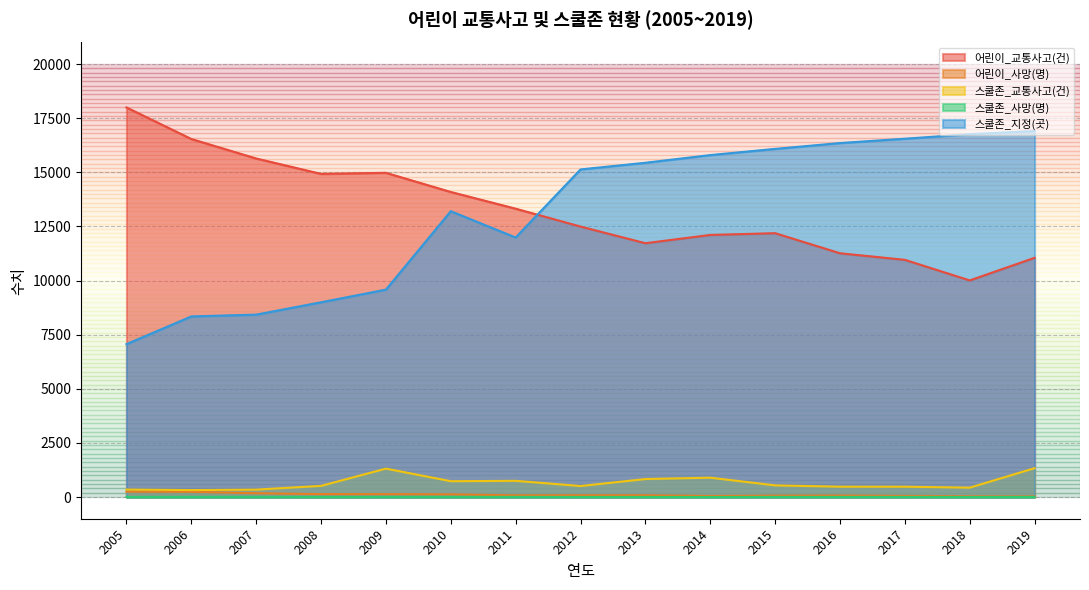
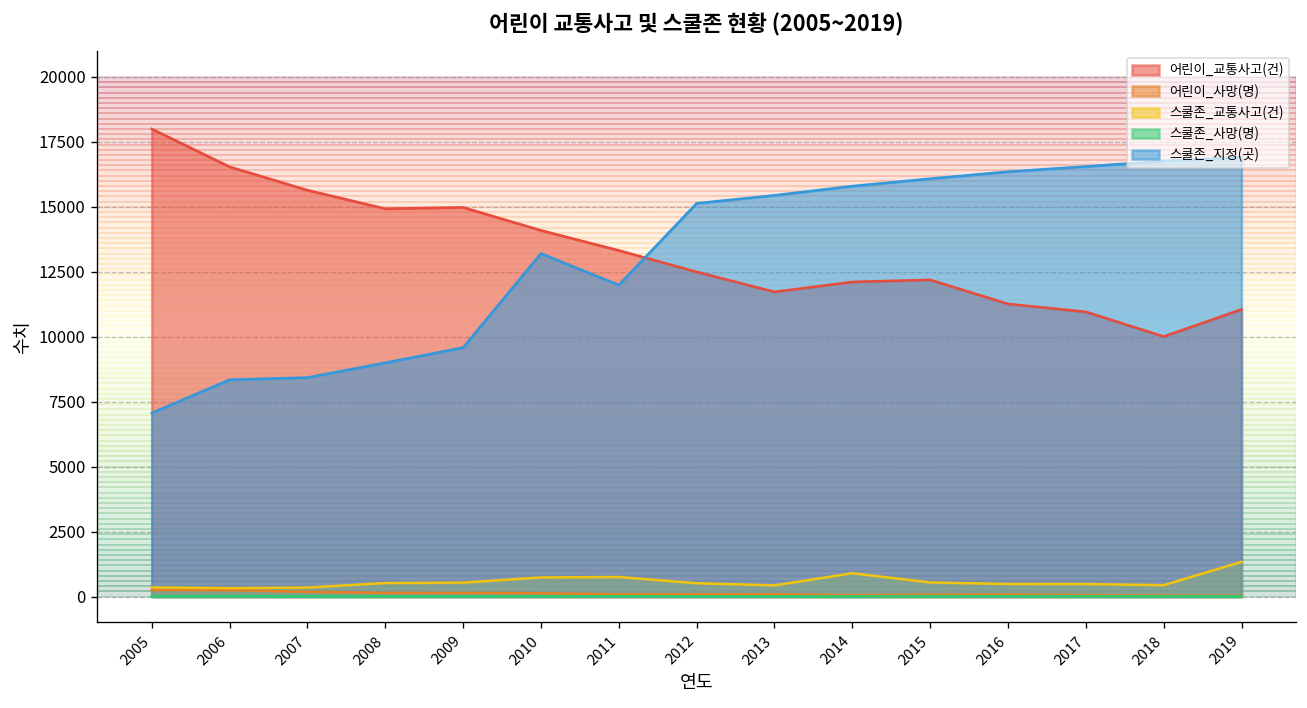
  {
    "스쿨존_교통사고(건)": {
      "2007": 300,
      "2008": 500,
-     "2009": 1300,
+     "2009": 500,
      "2010": 700,
      "2011": 800,
      "2012": 500,
-     "2013": 800,
+     "2013": 400,
      "2014": 900,
      "2015": 500,
      "2016": 500,
      "2017": 500,
      "2018": 400,
      "2019": 1300
    },
    "스쿨존_사망(명)": {
      "2005": 0,
      "2006": 0,
      "2007": 0,
      "2008": 0,
      "2009": 0
    },
    "스쿨존_지정(곳)": {
      "2005": 7100,
      "2006": 8300,
      "2007": 8400,
      "2008": 9000,
      "2009": 9600,
      "2010": 13200,
      "2011": 12000,
      "2012": 15100,
      "2013": 15400,
      "2014": 15800,
      "2015": 16100,
      "2016": 16400,
      "2017": 16600
    }
  }
